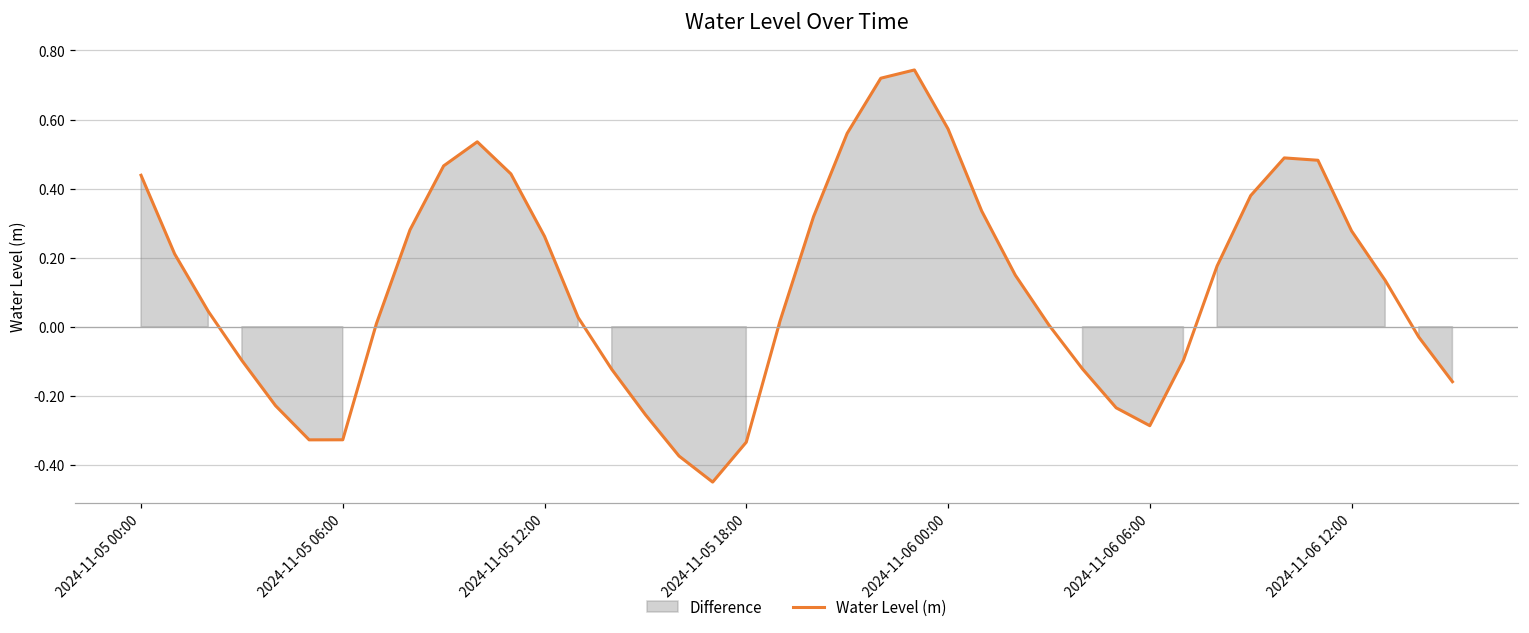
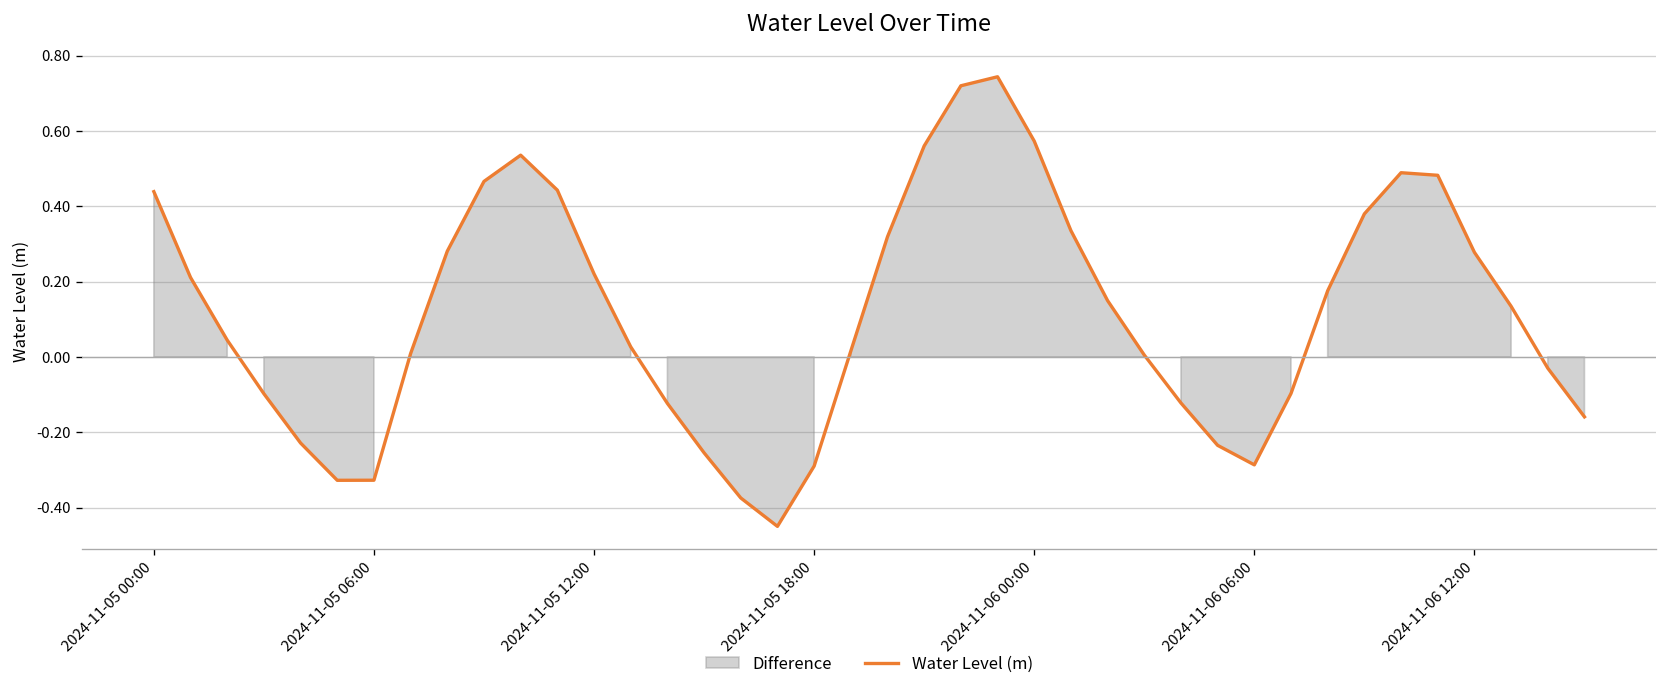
  {
    "2024-11-05 00:00": 0.44,
    "2024-11-05 06:00": -0.33,
-   "2024-11-05 12:00": 0.26,
-   "2024-11-05 18:00": -0.33,
+   "2024-11-05 12:00": 0.22,
+   "2024-11-05 18:00": -0.29,
    "2024-11-06 00:00": 0.57,
    "2024-11-06 06:00": -0.29,
    "2024-11-06 12:00": 0.28
  }
